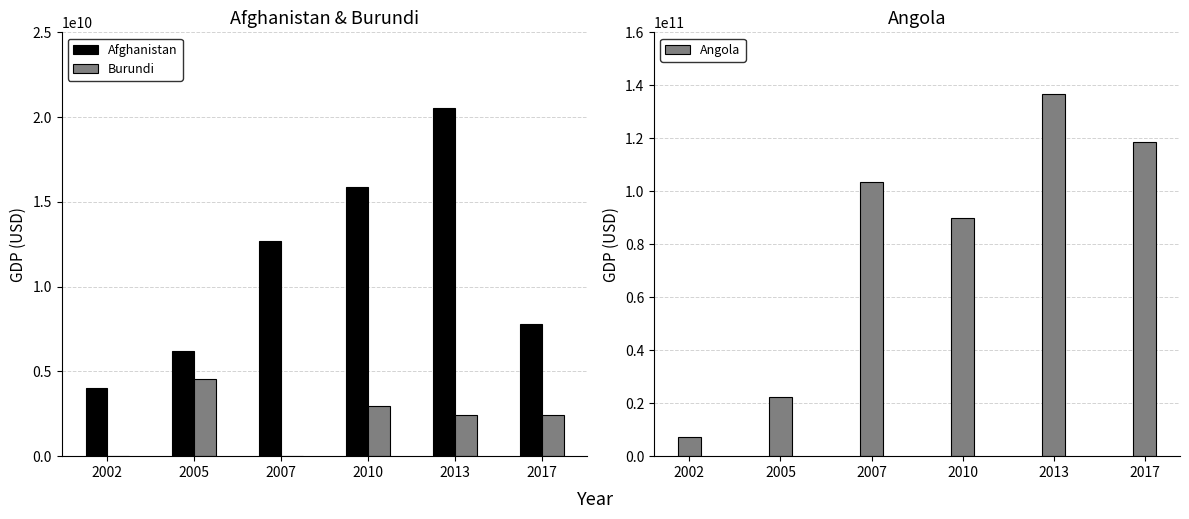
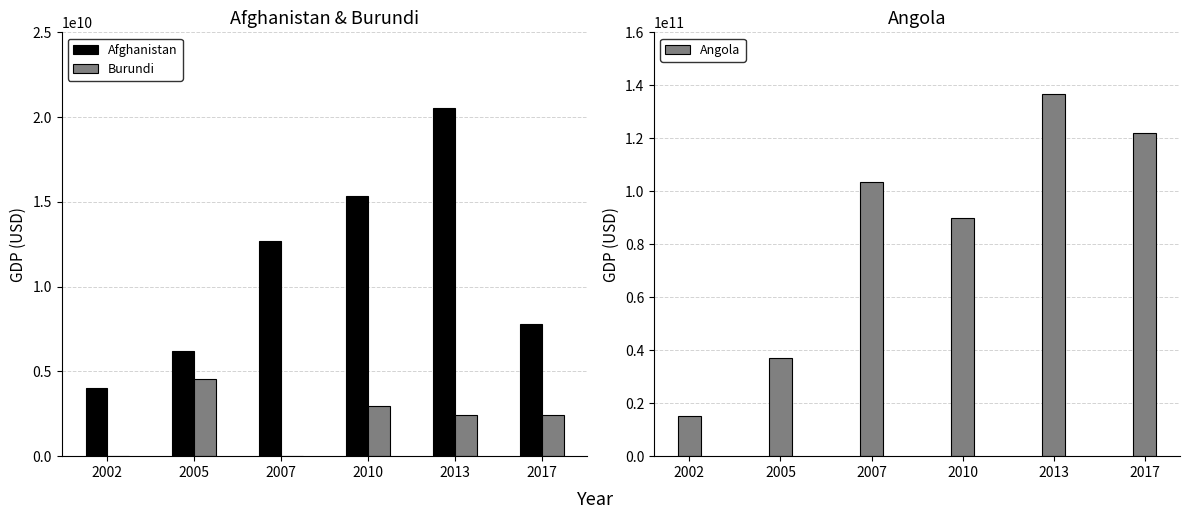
  {
    "Afghanistan & Burundi": {
      "Afghanistan": {
        "2002": 4100000000,
        "2005": 6200000000,
        "2007": 12700000000,
-       "2010": 15900000000,
+       "2010": 15300000000,
        "2013": 20600000000,
        "2017": 7800000000
      },
      "Burundi": {
        "2002": 0,
        "2005": 4600000000,
        "2007": 0,
        "2010": 3000000000,
        "2013": 2500000000,
        "2017": 2400000000
      }
    },
    "Angola": {
-     "2002": 7000000000,
-     "2005": 22000000000,
+     "2002": 15000000000,
+     "2005": 37000000000,
      "2007": 104000000000,
      "2010": 90000000000,
      "2013": 137000000000,
-     "2017": 119000000000
+     "2017": 122000000000
    }
  }
